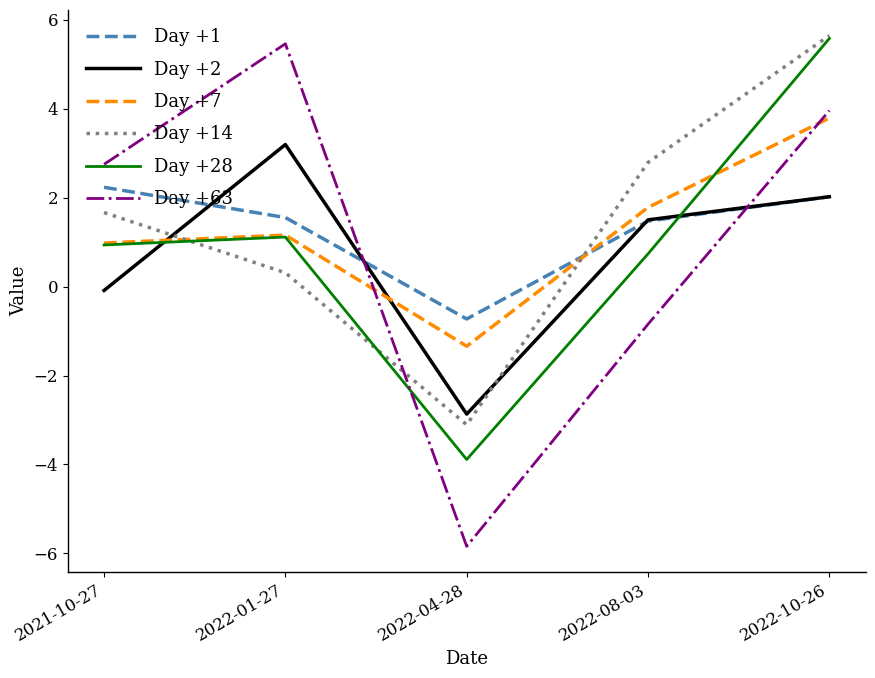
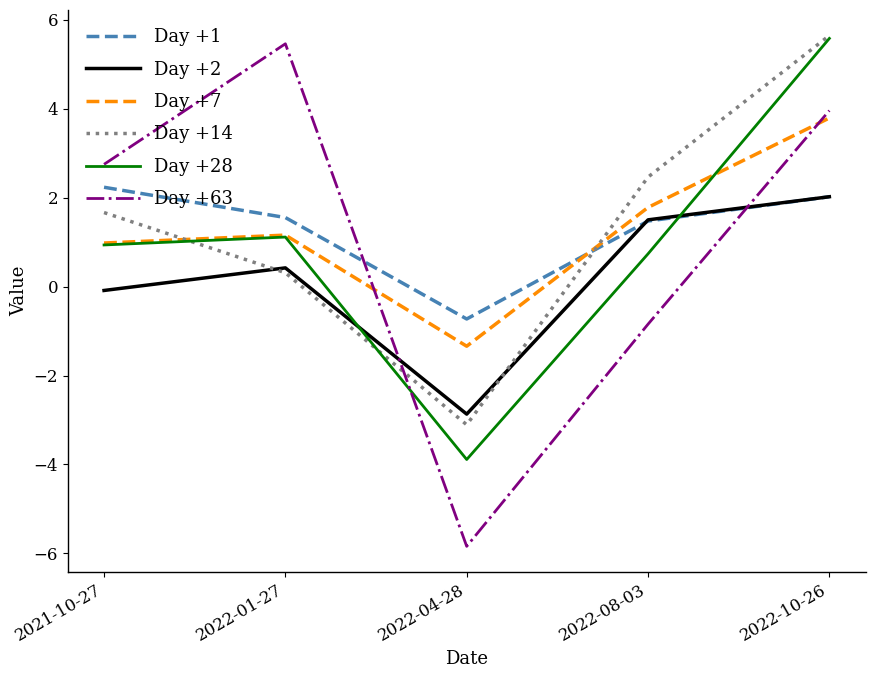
  {
    "Day +1": {
      "2021-10-27": 2.2,
      "2022-01-27": 1.6,
      "2022-04-28": -0.7
    },
    "Day +2": {
      "2021-10-27": -0.1,
-     "2022-01-27": 3.2,
+     "2022-01-27": 0.4,
      "2022-04-28": -2.9
    },
    "Day +7": {
      "2022-04-28": -1.3,
      "2022-08-03": 1.8,
      "2022-10-26": 3.8
    },
    "Day +14": {
      "2021-10-27": 1.7,
      "2022-01-27": 0.3,
      "2022-04-28": -3.1,
-     "2022-08-03": 2.8,
+     "2022-08-03": 2.5,
      "2022-10-26": 5.6
    },
    "Day +28": {
      "2022-04-28": -3.9,
      "2022-08-03": 0.7,
      "2022-10-26": 5.6
    },
    "Day +63": {
      "2021-10-27": 2.8,
      "2022-01-27": 5.5,
      "2022-04-28": -5.8,
      "2022-08-03": -0.8,
      "2022-10-26": 4.0
    }
  }
